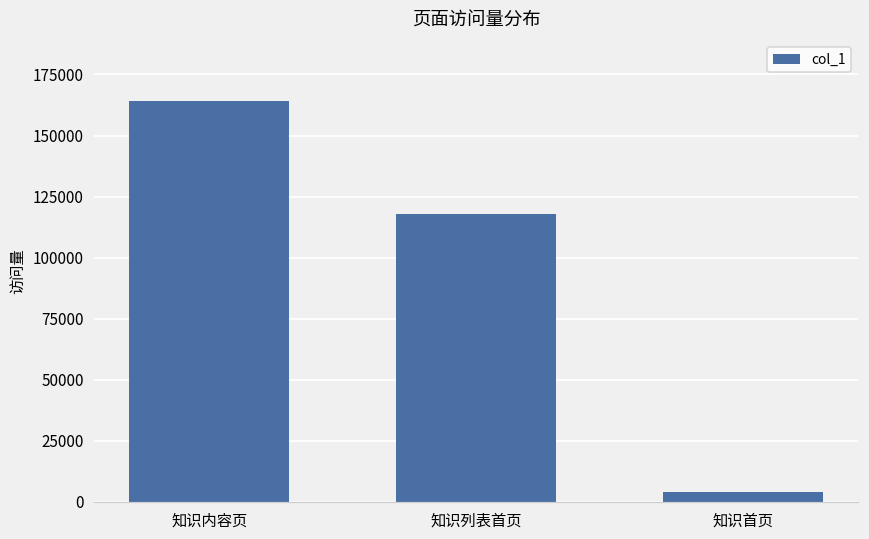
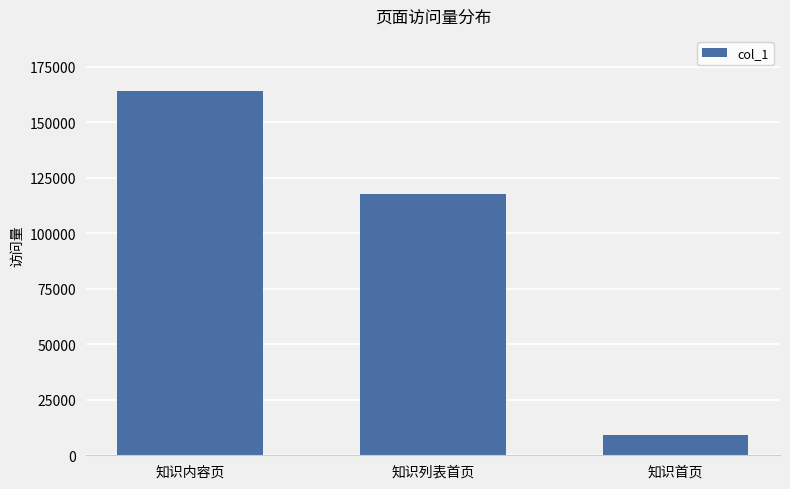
  {
    "知识内容页": 164000,
    "知识列表首页": 118000,
-   "知识首页": 4000
+   "知识首页": 9000
  }
